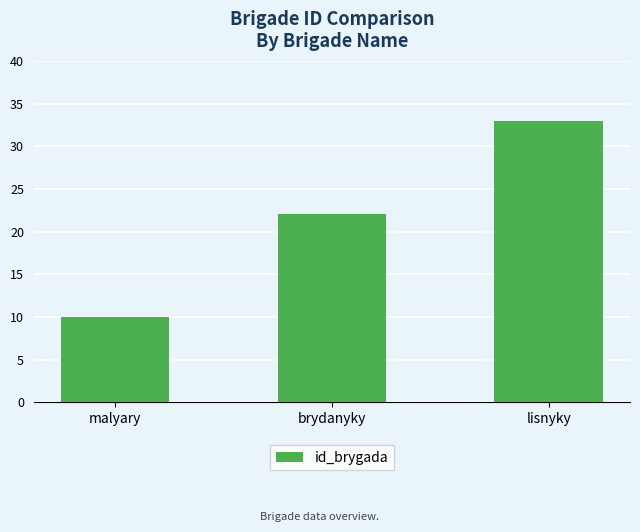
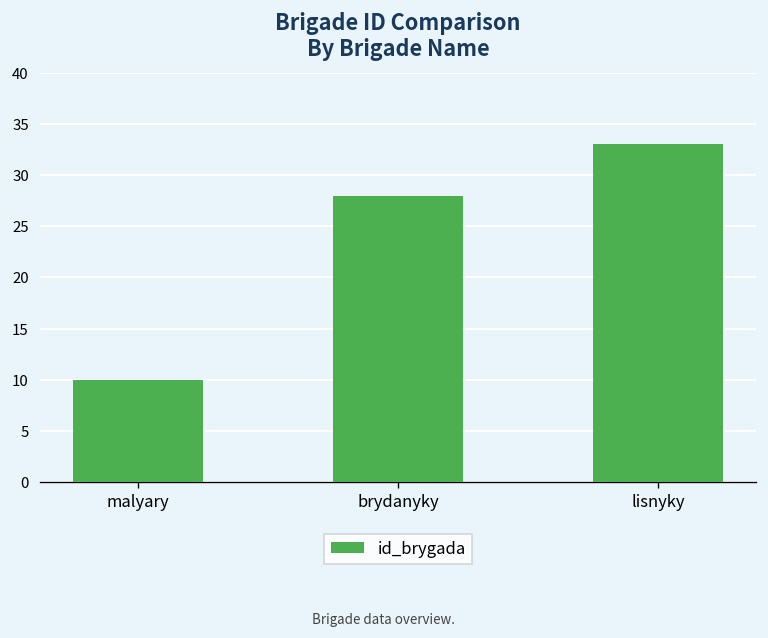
  {
    "malyary": 10,
-   "brydanyky": 22,
+   "brydanyky": 28,
    "lisnyky": 33
  }
